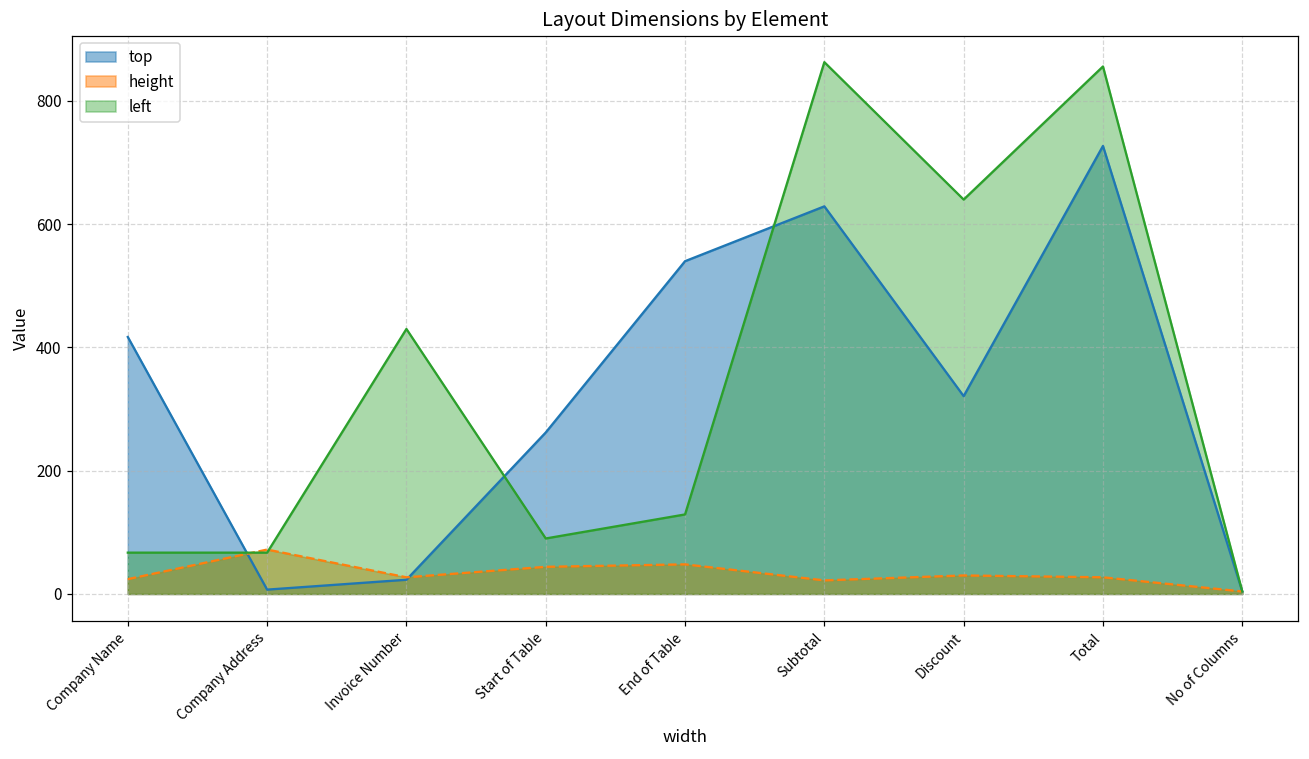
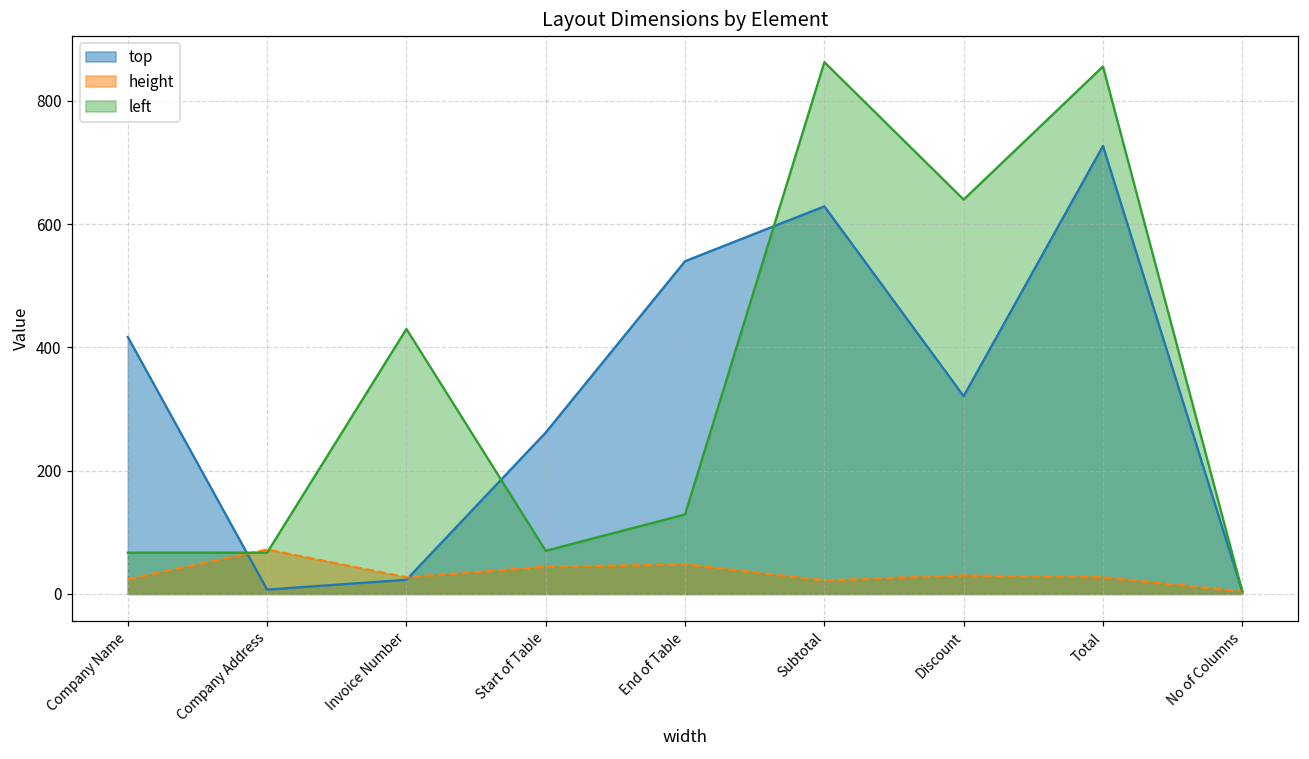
  {
    "top": {
      "Company Name": 420,
      "Company Address": 10,
      "Start of Table": 260,
      "End of Table": 540,
      "Subtotal": 630,
      "Discount": 320,
      "Total": 730
    },
    "height": {
      "Company Name": 20,
      "Company Address": 70,
      "Start of Table": 40,
      "End of Table": 50,
      "Subtotal": 20,
      "Discount": 30,
      "Total": 30
    },
    "left": {
      "Company Name": 70,
      "Company Address": 70,
      "Invoice Number": 430,
-     "Start of Table": 90,
+     "Start of Table": 70,
      "End of Table": 130,
      "Subtotal": 860,
      "Discount": 640,
      "Total": 860
    }
  }
